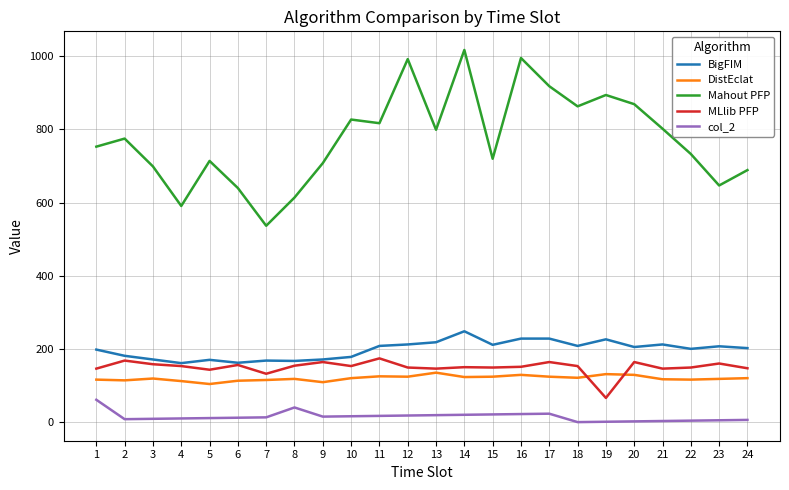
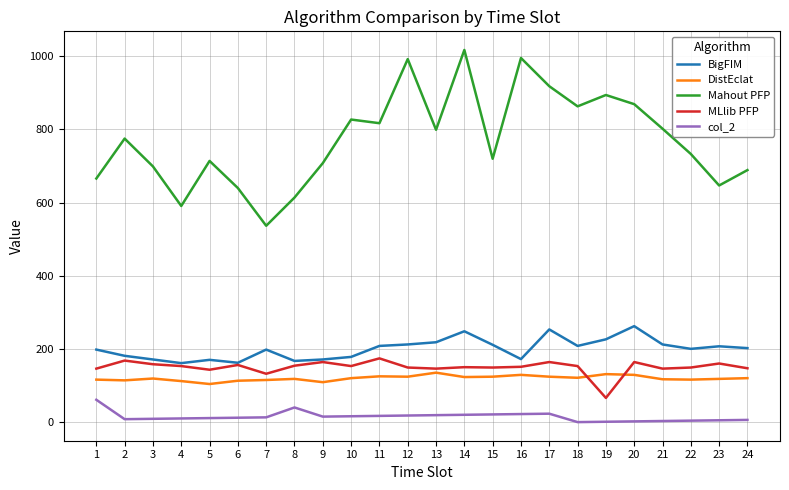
  {
    "BigFIM": {
      "1": 200,
      "2": 180,
      "3": 170,
      "4": 160,
      "5": 170,
-     "7": 170,
+     "7": 200,
      "8": 170,
      "10": 180,
      "11": 210,
      "12": 210,
      "13": 220,
      "14": 250,
      "15": 210,
-     "16": 230,
-     "17": 230,
+     "16": 170,
+     "17": 250,
      "18": 210,
      "19": 230,
-     "20": 210,
+     "20": 260,
      "21": 210,
      "22": 200,
      "23": 210,
      "24": 200
    },
    "DistEclat": {
      "1": 120,
      "2": 120,
      "3": 120,
      "4": 110,
      "5": 110,
      "6": 110,
      "7": 120,
      "8": 120,
      "9": 110,
      "10": 120,
      "11": 130,
      "12": 130,
      "13": 140,
      "14": 120,
      "15": 130,
      "16": 130,
      "17": 130,
      "18": 120,
      "19": 130,
      "20": 130,
      "21": 120,
      "22": 120,
      "23": 120,
      "24": 120
    },
    "Mahout PFP": {
-     "1": 750,
+     "1": 670,
      "2": 780,
      "3": 700,
      "4": 590,
      "5": 710,
      "6": 640,
      "7": 540,
      "8": 610,
      "9": 710,
      "10": 830,
      "11": 820,
      "12": 990,
      "13": 800,
      "14": 1020,
      "15": 720,
      "16": 1000,
      "17": 920,
      "18": 860,
      "19": 890,
      "20": 870,
      "21": 800,
      "22": 730,
      "23": 650,
      "24": 690
    },
    "MLlib PFP": {
      "1": 150,
      "2": 170,
      "3": 160,
      "4": 150,
      "5": 140,
      "7": 130,
      "8": 160,
      "10": 150,
      "11": 180,
      "12": 150,
      "13": 150,
      "14": 150,
      "15": 150,
      "16": 150,
      "17": 170,
      "18": 150,
      "19": 70,
      "20": 170,
      "21": 150,
      "22": 150,
      "23": 160,
      "24": 150
    },
    "col_2": {
      "1": 60,
      "2": 10,
      "3": 10,
      "4": 10,
      "5": 10,
      "6": 10,
      "7": 10,
      "8": 40,
      "9": 20,
      "10": 20,
      "11": 20,
      "12": 20,
      "13": 20,
      "14": 20,
      "15": 20,
      "16": 20,
      "17": 20,
      "18": 0,
      "19": 0,
      "20": 0,
      "21": 0,
      "22": 10,
      "23": 10,
      "24": 10
    }
  }
